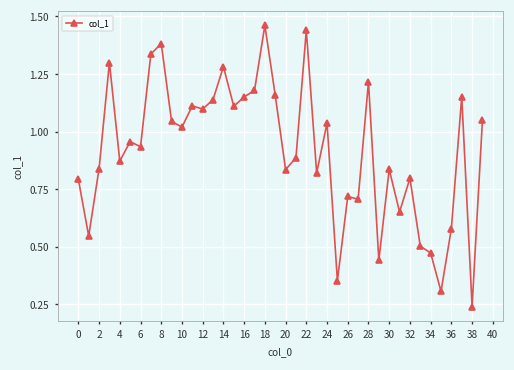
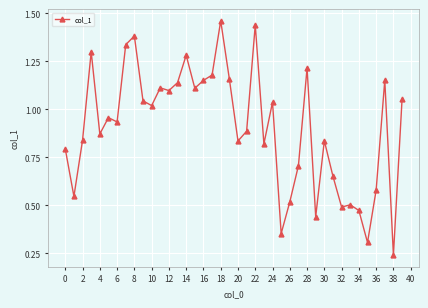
  {
    "0": 0.79,
    "2": 0.84,
    "4": 0.87,
    "6": 0.93,
    "8": 1.38,
    "10": 1.02,
    "12": 1.10,
    "14": 1.28,
    "16": 1.15,
    "18": 1.46,
    "20": 0.83,
    "22": 1.44,
    "24": 1.04,
-   "26": 0.72,
+   "26": 0.52,
    "28": 1.22,
    "30": 0.84,
-   "32": 0.80,
+   "32": 0.49,
    "34": 0.47,
    "36": 0.58,
    "38": 0.24
  }
